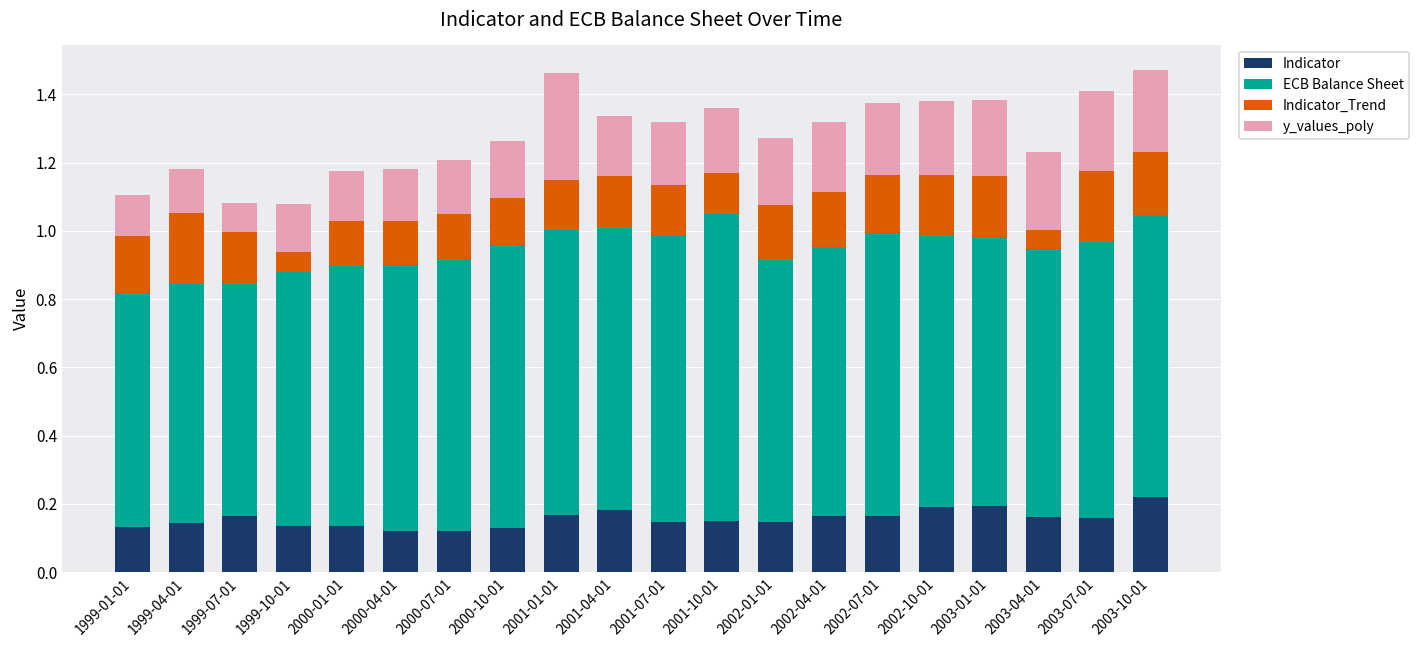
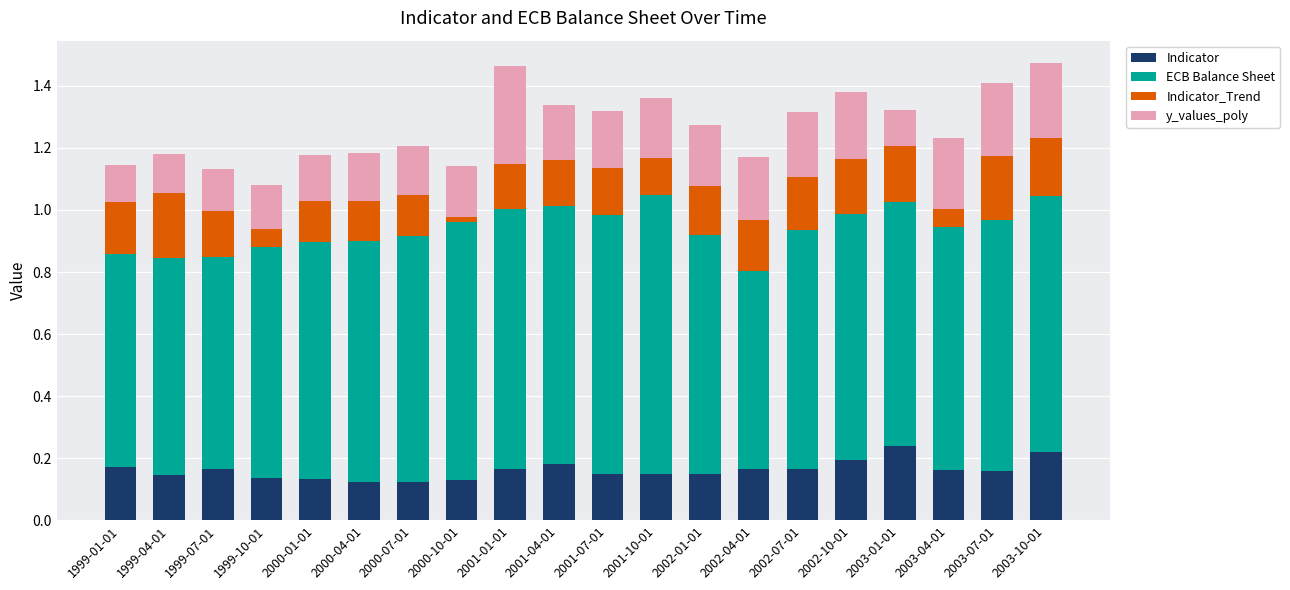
  {
    "Indicator": {
-     "1999-01-01": 0.13,
+     "1999-01-01": 0.17,
      "1999-04-01": 0.14,
      "1999-07-01": 0.16,
      "1999-10-01": 0.14,
      "2000-01-01": 0.13,
      "2000-04-01": 0.12,
      "2000-07-01": 0.12,
      "2000-10-01": 0.13,
      "2001-01-01": 0.17,
      "2001-04-01": 0.18,
      "2001-07-01": 0.15,
      "2001-10-01": 0.15,
      "2002-01-01": 0.15,
      "2002-04-01": 0.16,
      "2002-07-01": 0.17,
      "2002-10-01": 0.19,
-     "2003-01-01": 0.19,
+     "2003-01-01": 0.24,
      "2003-04-01": 0.16,
      "2003-07-01": 0.16,
      "2003-10-01": 0.22
    },
    "ECB Balance Sheet": {
      "1999-01-01": 0.69,
      "1999-04-01": 0.70,
      "1999-07-01": 0.68,
      "1999-10-01": 0.74,
      "2000-01-01": 0.76,
      "2000-04-01": 0.78,
      "2000-07-01": 0.80,
      "2000-10-01": 0.83,
      "2001-01-01": 0.84,
      "2001-04-01": 0.83,
      "2001-07-01": 0.84,
      "2001-10-01": 0.90,
      "2002-01-01": 0.77,
-     "2002-04-01": 0.79,
-     "2002-07-01": 0.83,
+     "2002-04-01": 0.64,
+     "2002-07-01": 0.77,
      "2002-10-01": 0.79,
      "2003-01-01": 0.79,
      "2003-04-01": 0.78,
      "2003-07-01": 0.81,
      "2003-10-01": 0.83
    },
    "Indicator_Trend": {
      "1999-01-01": 0.17,
      "1999-04-01": 0.21,
      "1999-07-01": 0.15,
      "1999-10-01": 0.06,
      "2000-01-01": 0.13,
      "2000-04-01": 0.13,
      "2000-07-01": 0.13,
-     "2000-10-01": 0.14,
+     "2000-10-01": 0.02,
      "2001-01-01": 0.14,
      "2001-04-01": 0.15,
      "2001-07-01": 0.15,
      "2001-10-01": 0.12,
      "2002-01-01": 0.16,
      "2002-04-01": 0.16,
      "2002-07-01": 0.17,
      "2002-10-01": 0.18,
      "2003-01-01": 0.18,
      "2003-04-01": 0.06,
      "2003-07-01": 0.21,
      "2003-10-01": 0.19
    },
    "y_values_poly": {
      "1999-01-01": 0.12,
      "1999-04-01": 0.13,
-     "1999-07-01": 0.09,
+     "1999-07-01": 0.13,
      "1999-10-01": 0.14,
      "2000-01-01": 0.15,
      "2000-04-01": 0.15,
      "2000-07-01": 0.16,
      "2000-10-01": 0.17,
      "2001-01-01": 0.32,
      "2001-04-01": 0.18,
      "2001-07-01": 0.18,
      "2001-10-01": 0.19,
      "2002-01-01": 0.20,
      "2002-04-01": 0.20,
      "2002-07-01": 0.21,
      "2002-10-01": 0.22,
-     "2003-01-01": 0.22,
+     "2003-01-01": 0.12,
      "2003-04-01": 0.23,
      "2003-07-01": 0.23,
      "2003-10-01": 0.24
    }
  }
